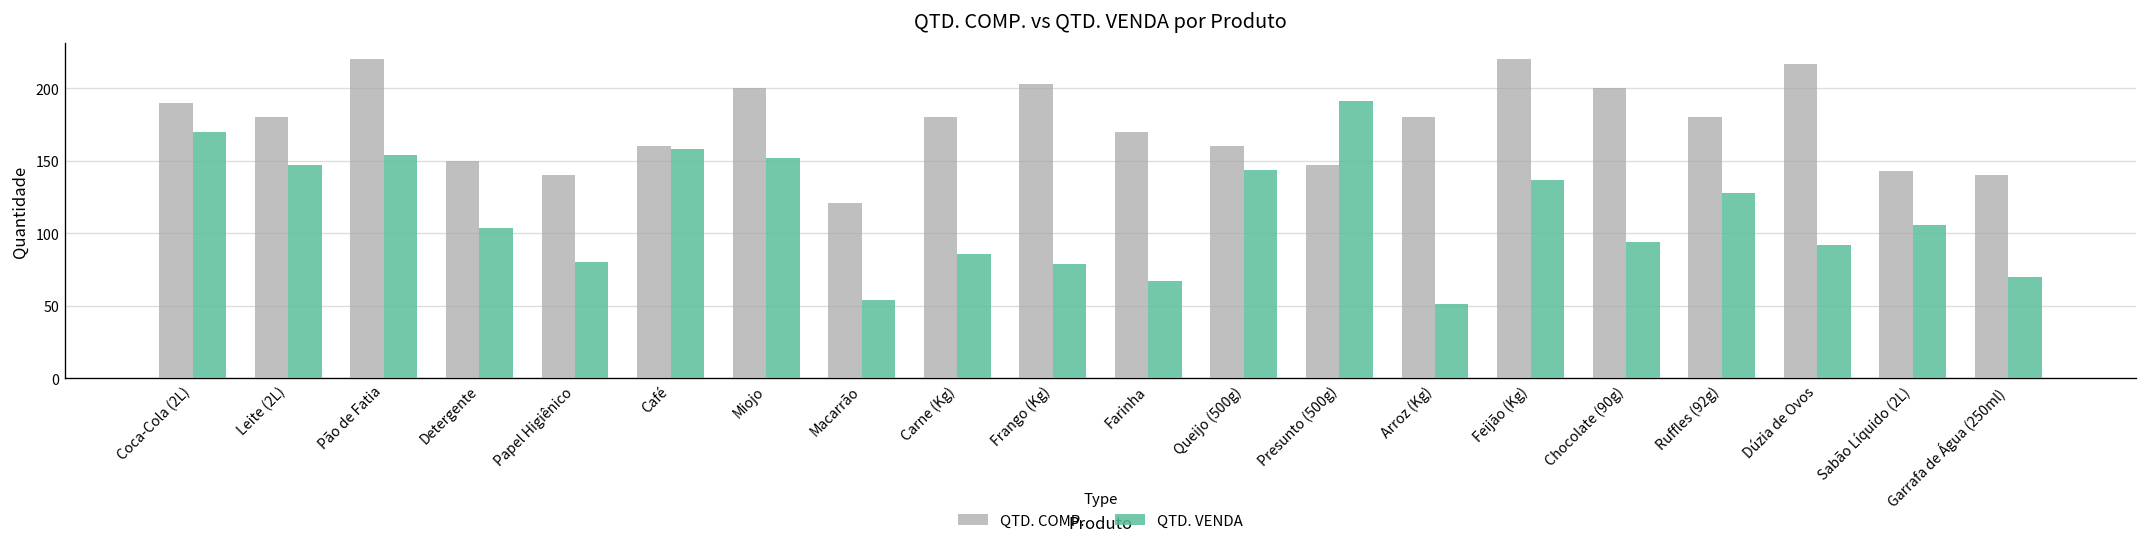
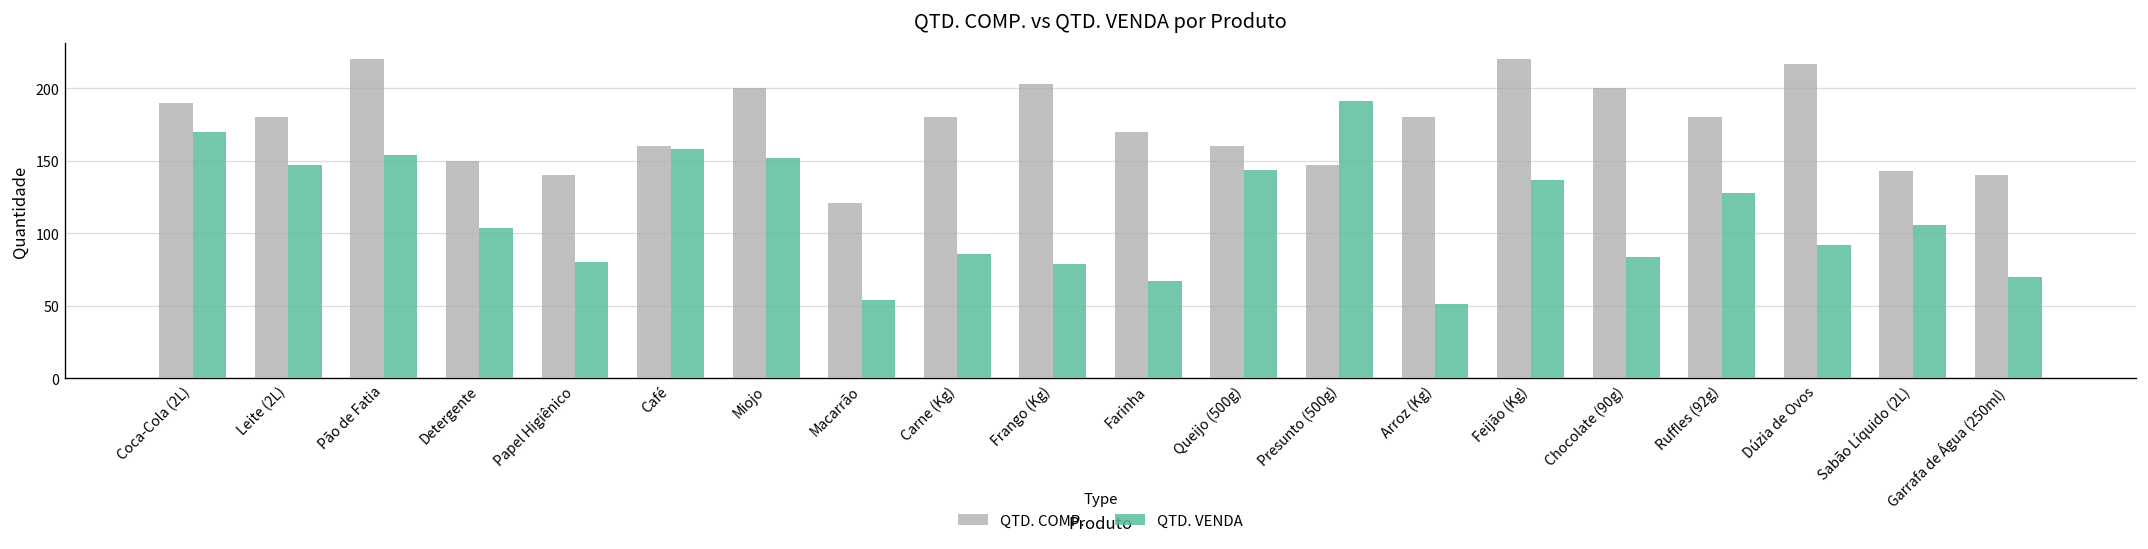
  {
    "QTD. COMP.": {
      "Coca-Cola (2L)": 190,
      "Leite (2L)": 180,
      "Pão de Fatia": 220,
      "Detergente": 150,
      "Papel Higiênico": 140,
      "Café": 160,
      "Miojo": 200,
      "Macarrão": 121,
      "Carne (Kg)": 180,
      "Frango (Kg)": 203,
      "Farinha": 170,
      "Queijo (500g)": 160,
      "Presunto (500g)": 147,
      "Arroz (Kg)": 180,
      "Feijão (Kg)": 220,
      "Chocolate (90g)": 200,
      "Ruffles (92g)": 180,
      "Dúzia de Ovos": 217,
      "Sabão Líquido (2L)": 143,
      "Garrafa de Água (250ml)": 140
    },
    "QTD. VENDA": {
      "Coca-Cola (2L)": 170,
      "Leite (2L)": 147,
      "Pão de Fatia": 154,
      "Detergente": 104,
      "Papel Higiênico": 80,
      "Café": 158,
      "Miojo": 152,
      "Macarrão": 54,
      "Carne (Kg)": 86,
      "Frango (Kg)": 79,
      "Farinha": 67,
      "Queijo (500g)": 144,
      "Presunto (500g)": 191,
      "Arroz (Kg)": 51,
      "Feijão (Kg)": 137,
-     "Chocolate (90g)": 94,
+     "Chocolate (90g)": 84,
      "Ruffles (92g)": 128,
      "Dúzia de Ovos": 92,
      "Sabão Líquido (2L)": 106,
      "Garrafa de Água (250ml)": 70
    }
  }
